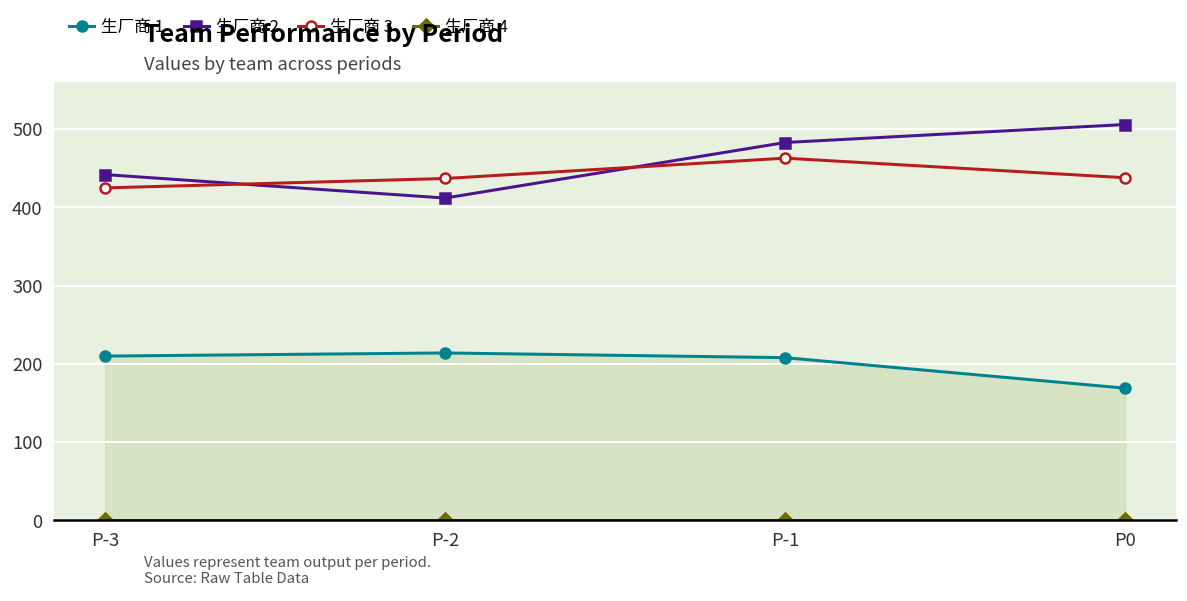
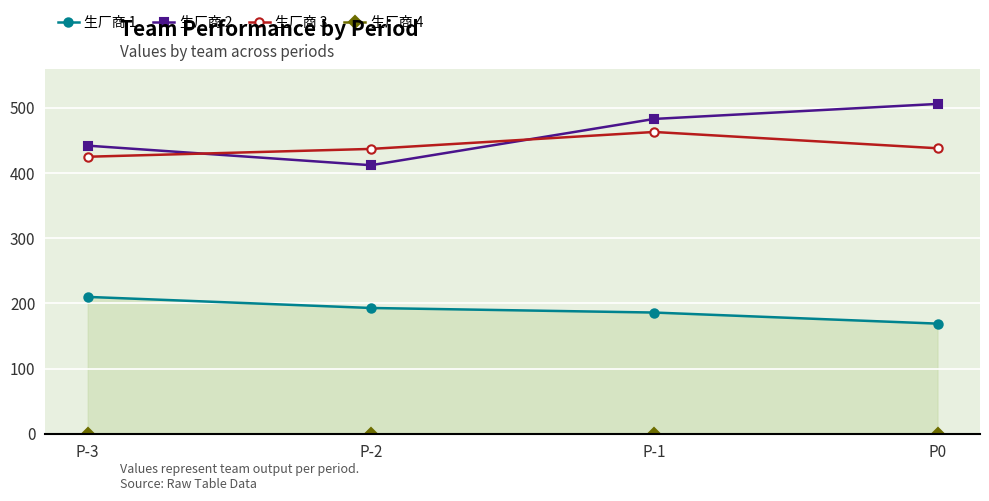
  {
    "生厂商 1": {
      "P-3": 210,
-     "P-2": 210,
-     "P-1": 210,
+     "P-2": 190,
+     "P-1": 190,
      "P0": 170
    },
    "生厂商 2": {
      "P-3": 440,
      "P-2": 410,
      "P-1": 480,
      "P0": 510
    },
    "生厂商 3": {
      "P-3": 430,
      "P-2": 440,
      "P-1": 460,
      "P0": 440
    },
    "生厂商 4": {
      "P-3": 0,
      "P-2": 0,
      "P-1": 0,
      "P0": 0
    }
  }
